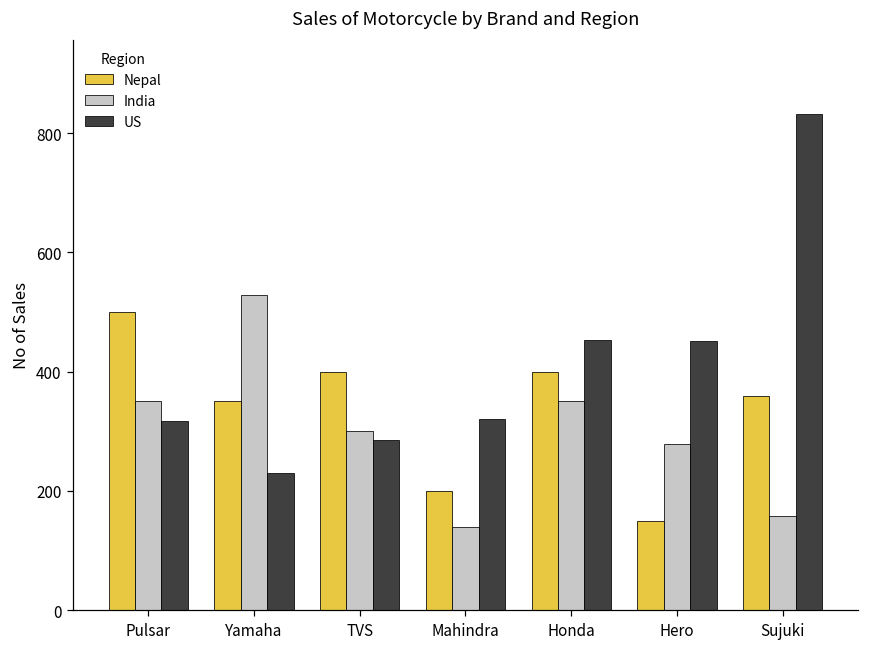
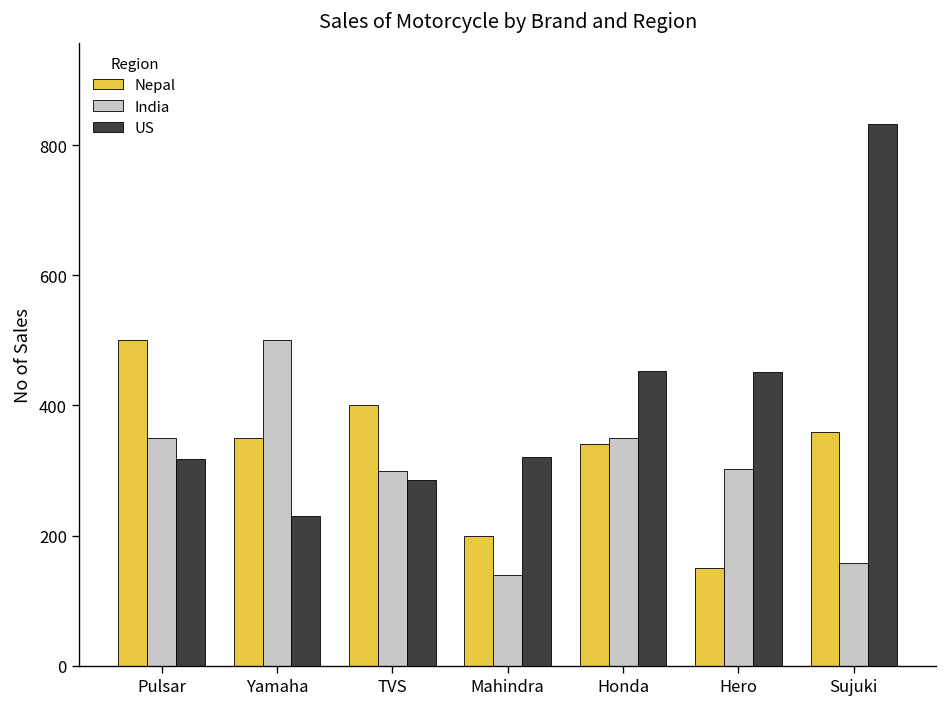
  {
    "Nepal": {
      "Pulsar": 500,
      "Yamaha": 350,
      "TVS": 400,
      "Mahindra": 200,
-     "Honda": 400,
+     "Honda": 340,
      "Hero": 150,
      "Sujuki": 360
    },
    "India": {
      "Pulsar": 350,
-     "Yamaha": 530,
+     "Yamaha": 500,
      "TVS": 300,
      "Mahindra": 140,
      "Honda": 350,
-     "Hero": 280,
+     "Hero": 300,
      "Sujuki": 160
    },
    "US": {
      "Pulsar": 320,
      "Yamaha": 230,
      "TVS": 290,
      "Mahindra": 320,
      "Honda": 450,
      "Hero": 450,
      "Sujuki": 830
    }
  }
